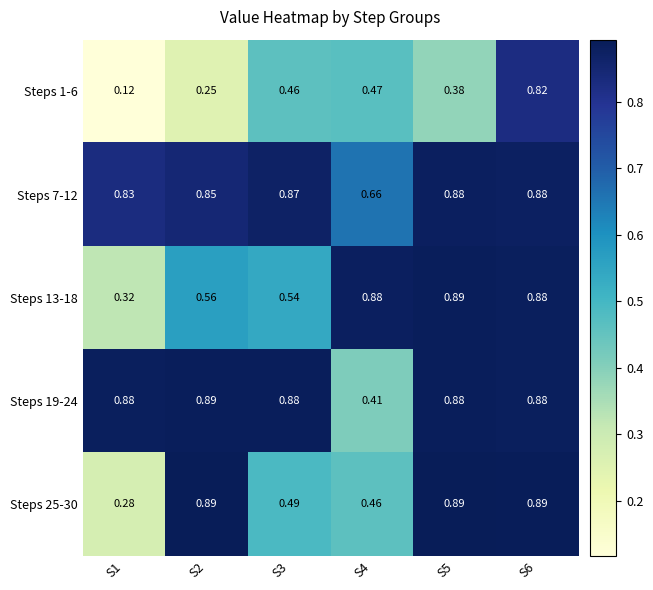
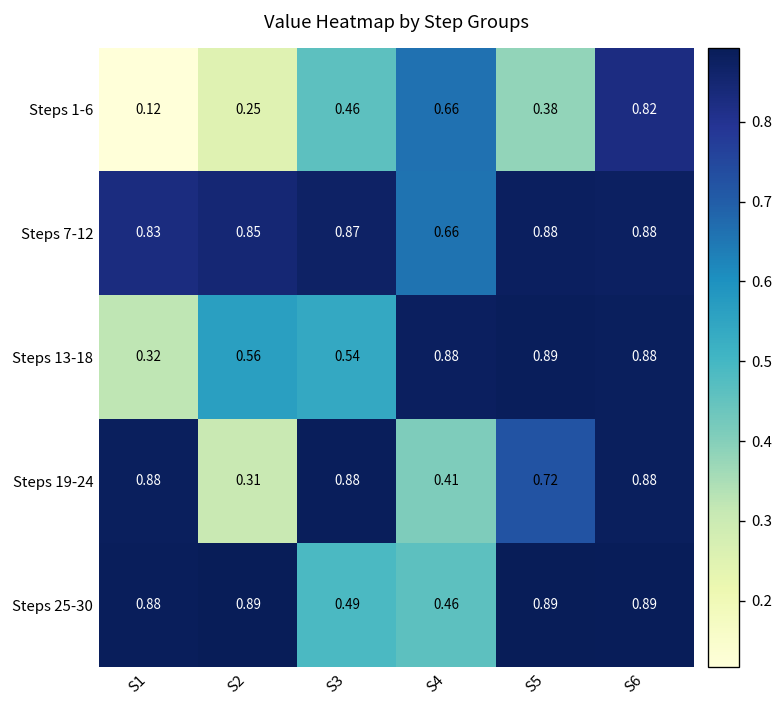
  {
    "Steps 1-6": {
      "S1": 0.12,
      "S2": 0.25,
      "S3": 0.46,
-     "S4": 0.47,
+     "S4": 0.66,
      "S5": 0.38,
      "S6": 0.82
    },
    "Steps 7-12": {
      "S1": 0.83,
      "S2": 0.85,
      "S3": 0.87,
      "S4": 0.66,
      "S5": 0.88,
      "S6": 0.88
    },
    "Steps 13-18": {
      "S1": 0.32,
      "S2": 0.56,
      "S3": 0.54,
      "S4": 0.88,
      "S5": 0.89,
      "S6": 0.88
    },
    "Steps 19-24": {
      "S1": 0.88,
-     "S2": 0.89,
+     "S2": 0.31,
      "S3": 0.88,
      "S4": 0.41,
-     "S5": 0.88,
+     "S5": 0.72,
      "S6": 0.88
    },
    "Steps 25-30": {
-     "S1": 0.28,
+     "S1": 0.88,
      "S2": 0.89,
      "S3": 0.49,
      "S4": 0.46,
      "S5": 0.89,
      "S6": 0.89
    }
  }
